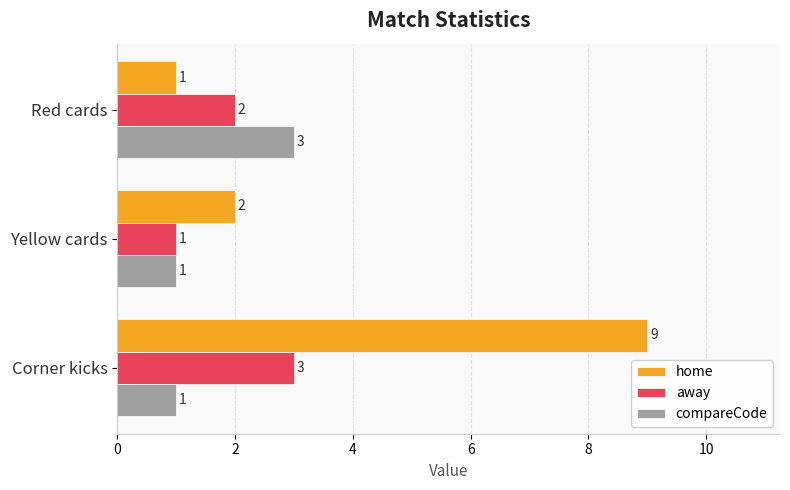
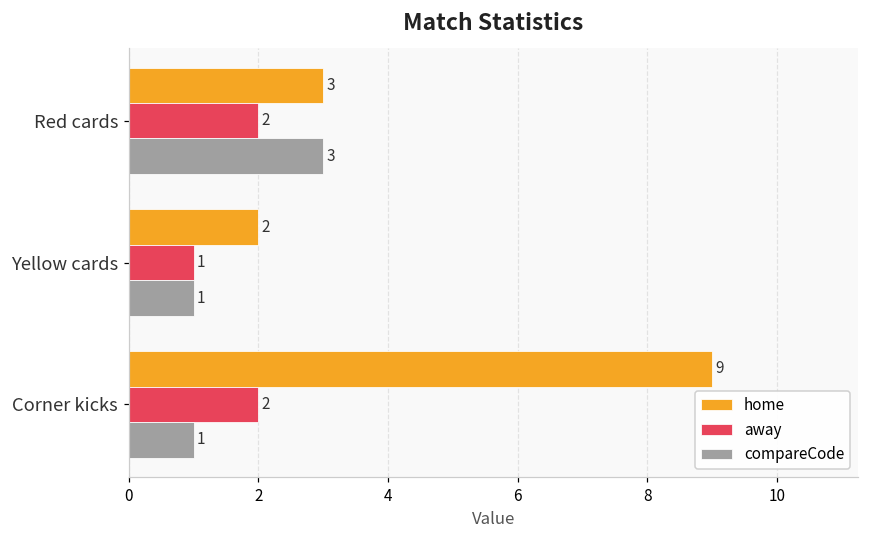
  {
    "home": {
-     "Red cards": 1,
+     "Red cards": 3,
      "Yellow cards": 2,
      "Corner kicks": 9
    },
    "away": {
      "Red cards": 2,
      "Yellow cards": 1,
-     "Corner kicks": 3
+     "Corner kicks": 2
    },
    "compareCode": {
      "Red cards": 3,
      "Yellow cards": 1,
      "Corner kicks": 1
    }
  }
